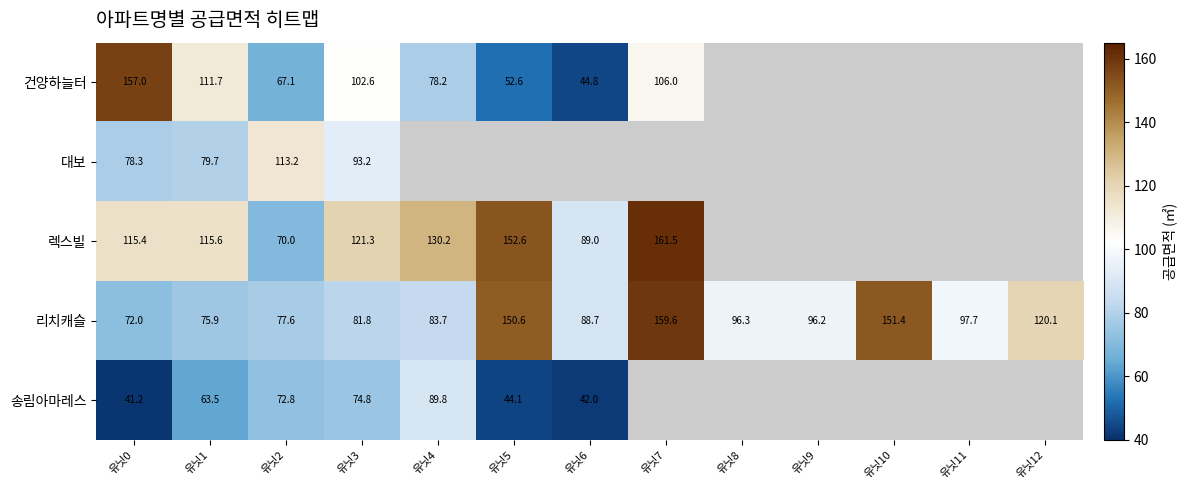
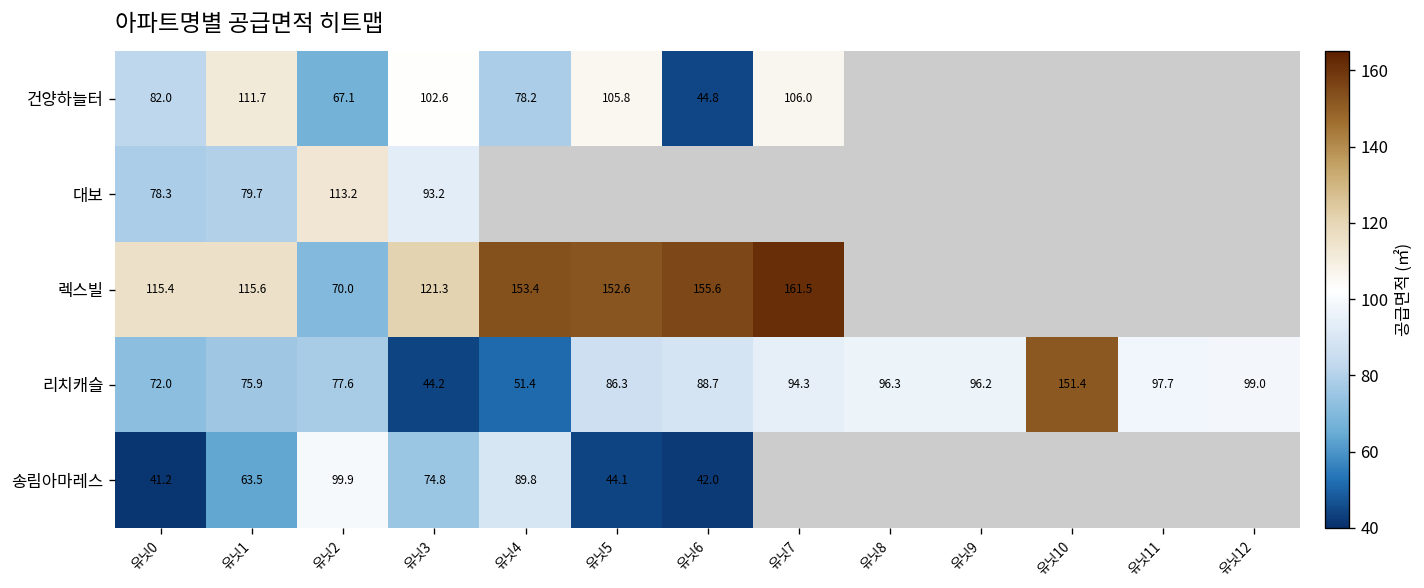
  {
    "건양하늘터": {
-     "유닛0": 157.0,
+     "유닛0": 82.0,
      "유닛1": 111.7,
      "유닛2": 67.1,
      "유닛3": 102.6,
      "유닛4": 78.2,
-     "유닛5": 52.6,
+     "유닛5": 105.8,
      "유닛6": 44.8,
      "유닛7": 106.0
    },
    "대보": {
      "유닛0": 78.3,
      "유닛1": 79.7,
      "유닛2": 113.2,
      "유닛3": 93.2
    },
    "렉스빌": {
      "유닛0": 115.4,
      "유닛1": 115.6,
      "유닛2": 70.0,
      "유닛3": 121.3,
-     "유닛4": 130.2,
+     "유닛4": 153.4,
      "유닛5": 152.6,
-     "유닛6": 89.0,
+     "유닛6": 155.6,
      "유닛7": 161.5
    },
    "리치캐슬": {
      "유닛0": 72.0,
      "유닛1": 75.9,
      "유닛2": 77.6,
-     "유닛3": 81.8,
-     "유닛4": 83.7,
-     "유닛5": 150.6,
+     "유닛3": 44.2,
+     "유닛4": 51.4,
+     "유닛5": 86.3,
      "유닛6": 88.7,
-     "유닛7": 159.6,
+     "유닛7": 94.3,
      "유닛8": 96.3,
      "유닛9": 96.2,
      "유닛10": 151.4,
      "유닛11": 97.7,
-     "유닛12": 120.1
+     "유닛12": 99.0
    },
    "송림아마레스": {
      "유닛0": 41.2,
      "유닛1": 63.5,
-     "유닛2": 72.8,
+     "유닛2": 99.9,
      "유닛3": 74.8,
      "유닛4": 89.8,
      "유닛5": 44.1,
      "유닛6": 42.0
    }
  }
